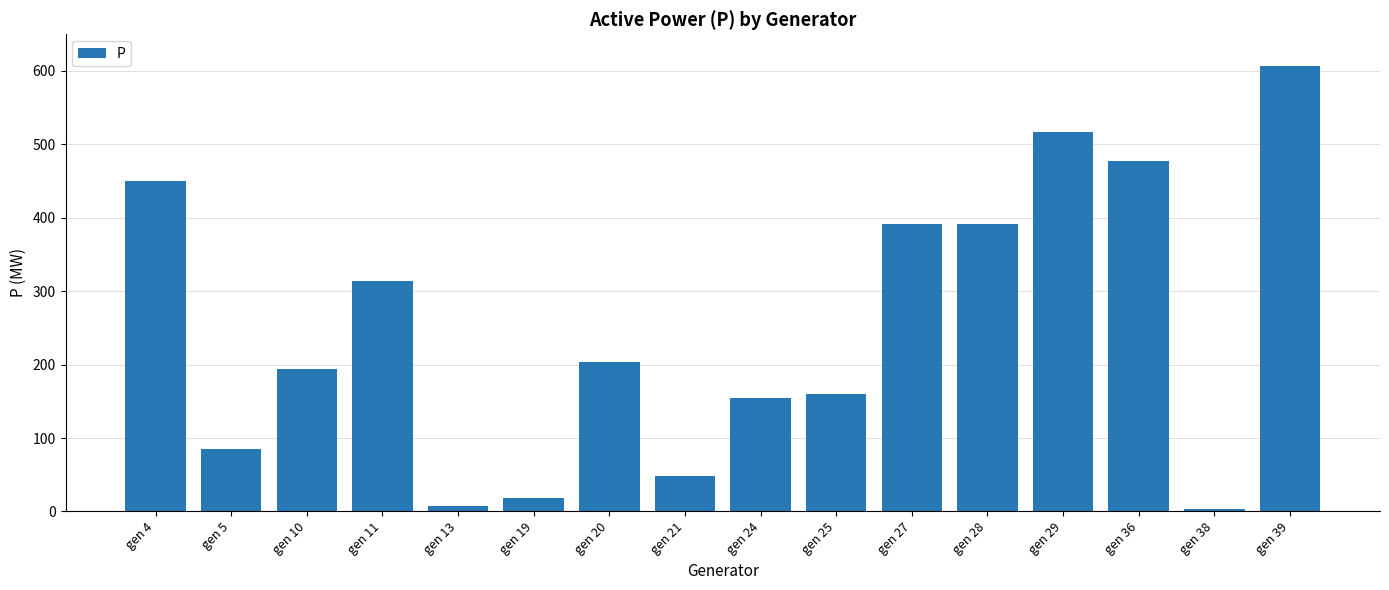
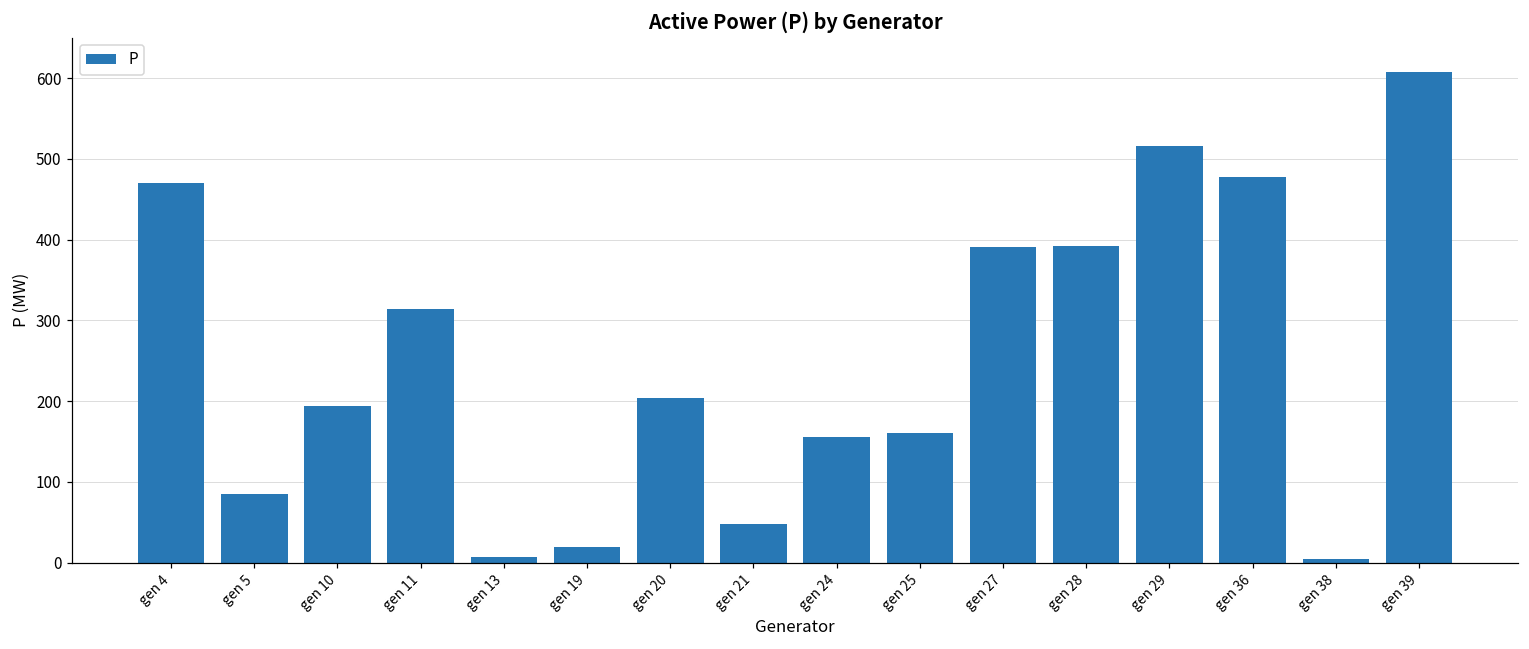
  {
-   "gen 4": 450,
+   "gen 4": 470,
    "gen 5": 90,
    "gen 10": 190,
    "gen 11": 310,
    "gen 13": 10,
    "gen 19": 20,
    "gen 20": 200,
    "gen 21": 50,
    "gen 24": 160,
    "gen 25": 160,
    "gen 27": 390,
    "gen 28": 390,
    "gen 29": 520,
    "gen 36": 480,
    "gen 38": 0,
    "gen 39": 610
  }
